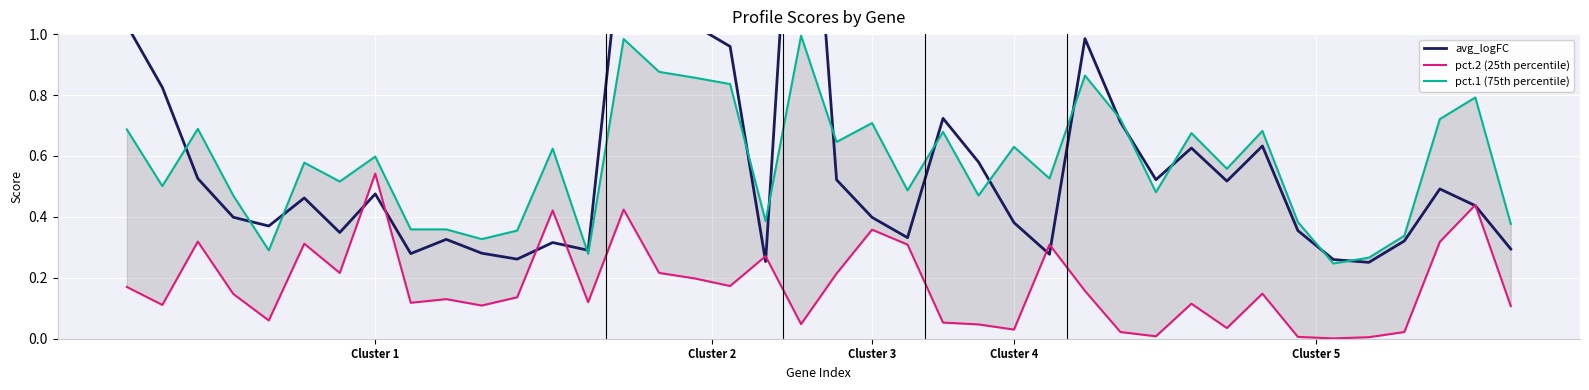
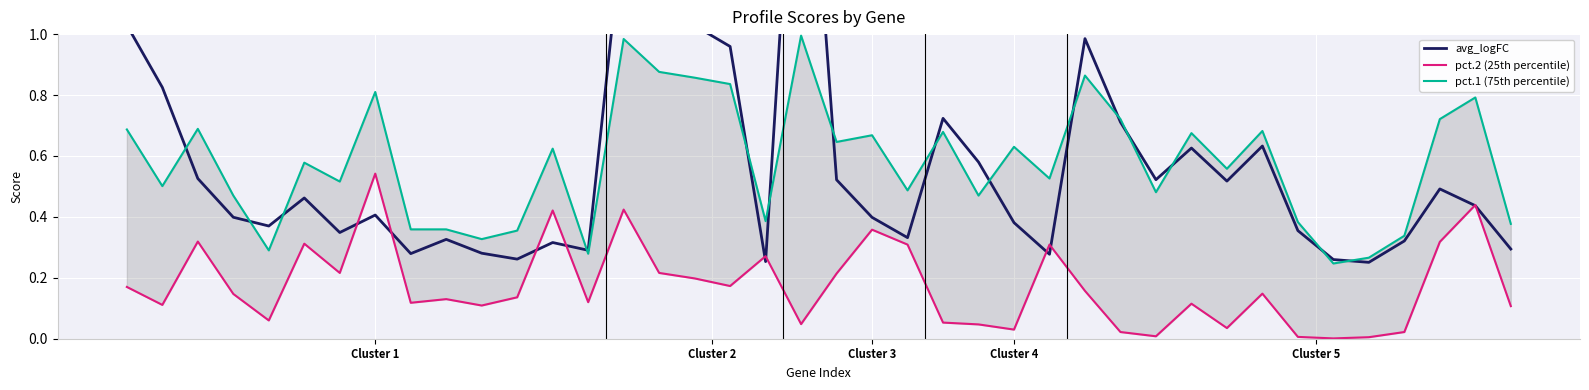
  {
    "avg_logFC": {
-     "Cluster 1": 0.48,
+     "Cluster 1": 0.41,
      "Cluster 3": 0.40,
      "Cluster 4": 0.38
    },
    "pct.2 (25th percentile)": {
      "Cluster 1": 0.54,
      "Cluster 3": 0.36,
      "Cluster 4": 0.03
    },
    "pct.1 (75th percentile)": {
-     "Cluster 1": 0.60,
-     "Cluster 3": 0.71,
+     "Cluster 1": 0.81,
+     "Cluster 3": 0.67,
      "Cluster 4": 0.63
    }
  }
